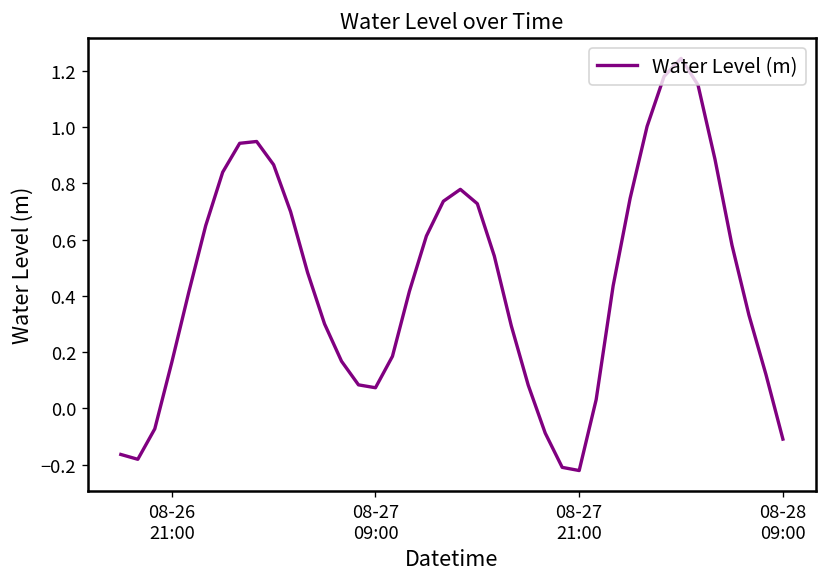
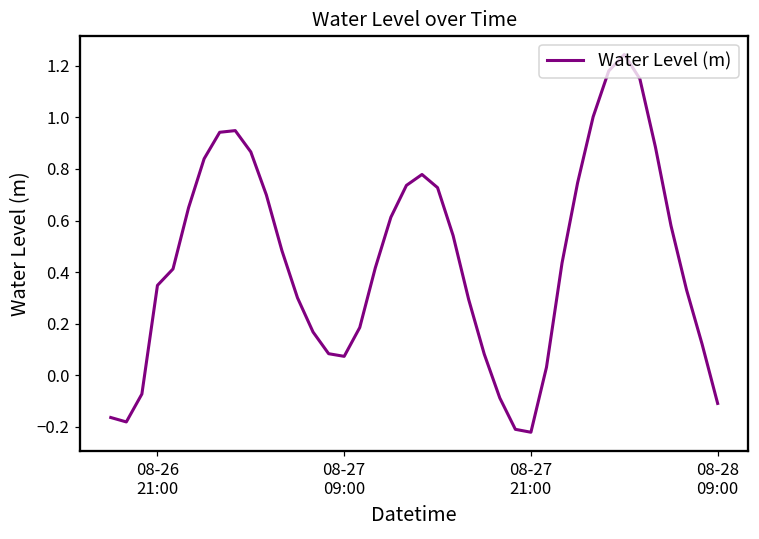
  {
-   "08-26 21:00": 0.16,
+   "08-26 21:00": 0.35,
    "08-27 09:00": 0.07,
    "08-27 21:00": -0.22,
    "08-28 09:00": -0.11
  }
